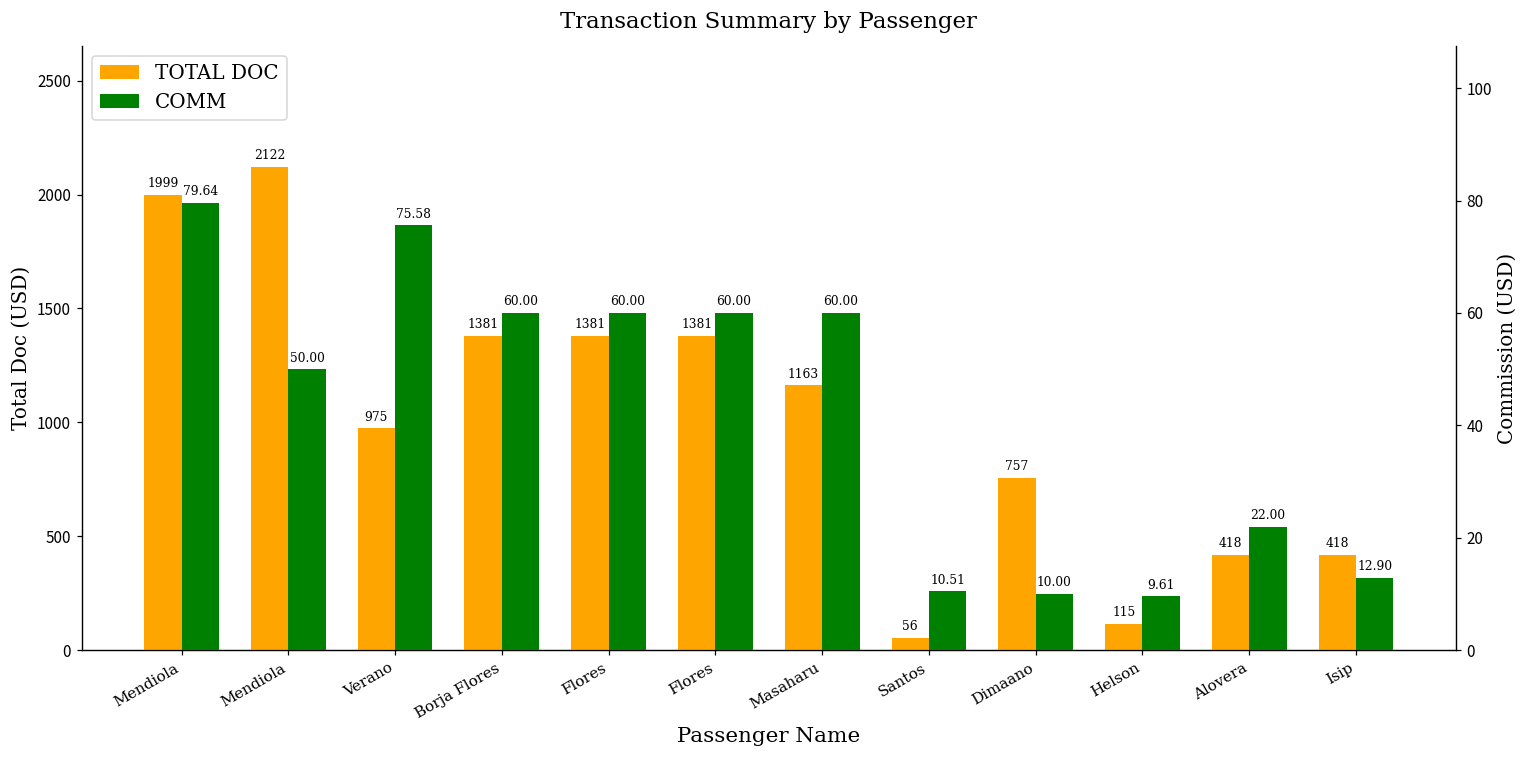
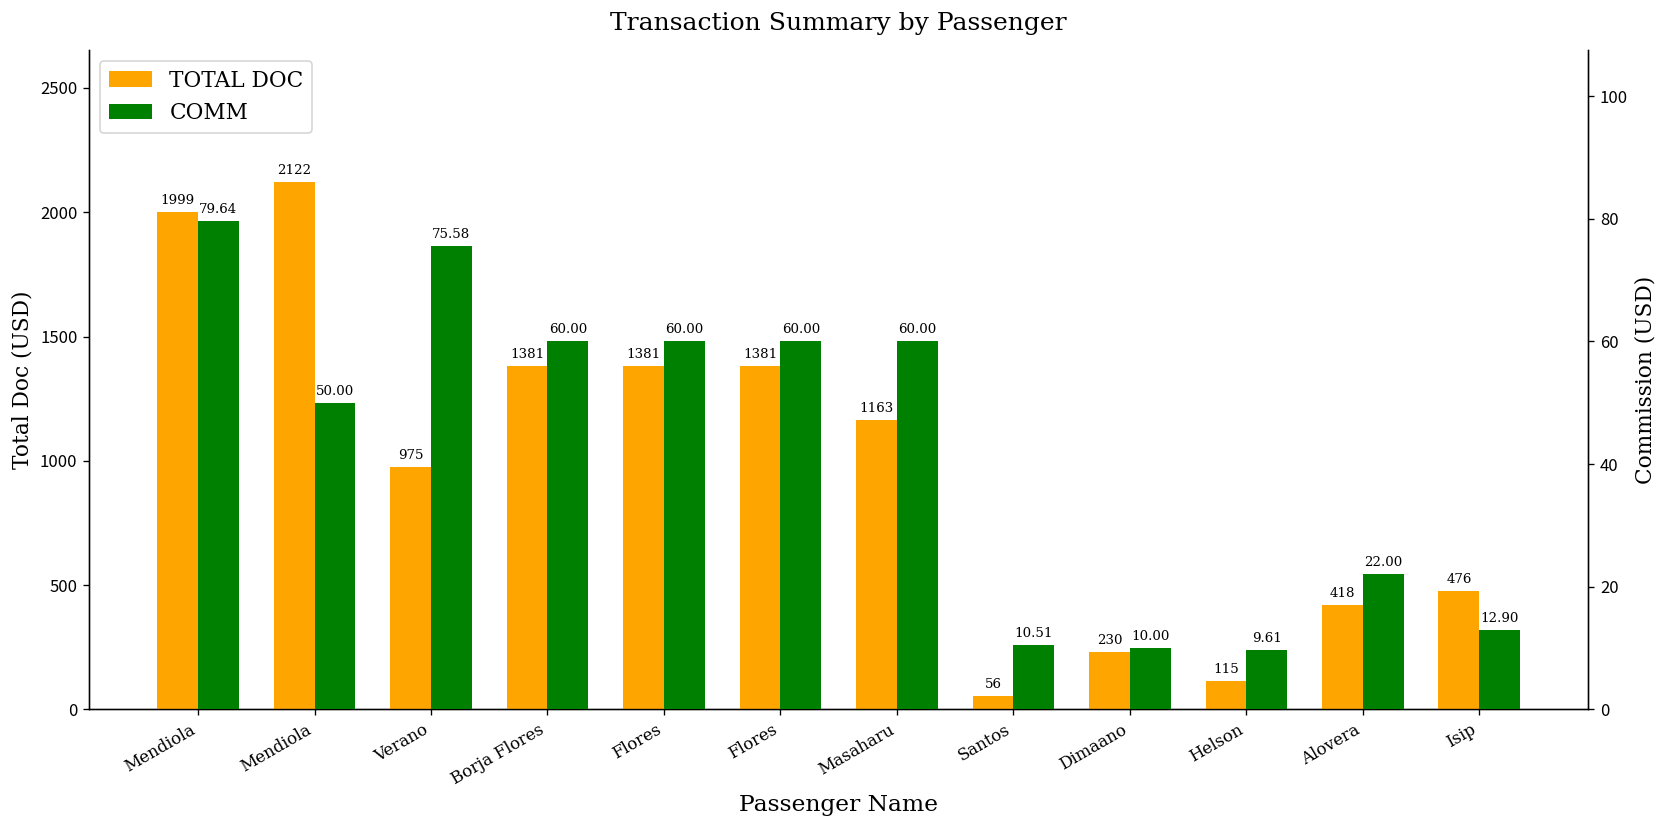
  {
    "TOTAL DOC": {
      "Verano": 975,
      "Borja Flores": 1381,
      "Masaharu": 1163,
      "Santos": 56,
-     "Dimaano": 757,
+     "Dimaano": 230,
      "Helson": 115,
      "Alovera": 418,
-     "Isip": 418
+     "Isip": 476
    },
    "COMM": {
      "Verano": 75.58,
      "Borja Flores": 60.00,
      "Masaharu": 60.00,
      "Santos": 10.51,
      "Dimaano": 10.00,
      "Helson": 9.61,
      "Alovera": 22.00,
      "Isip": 12.90
    }
  }
